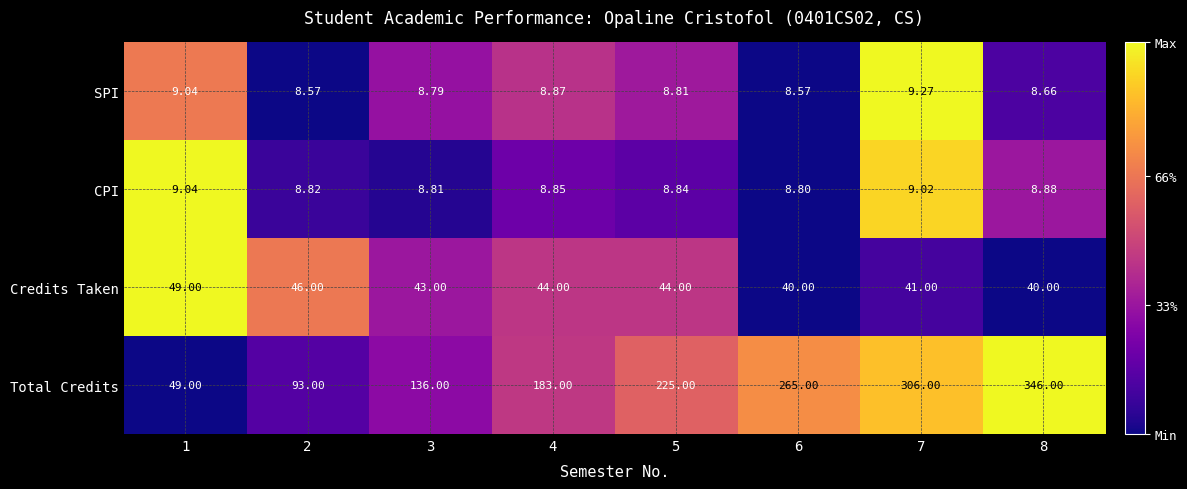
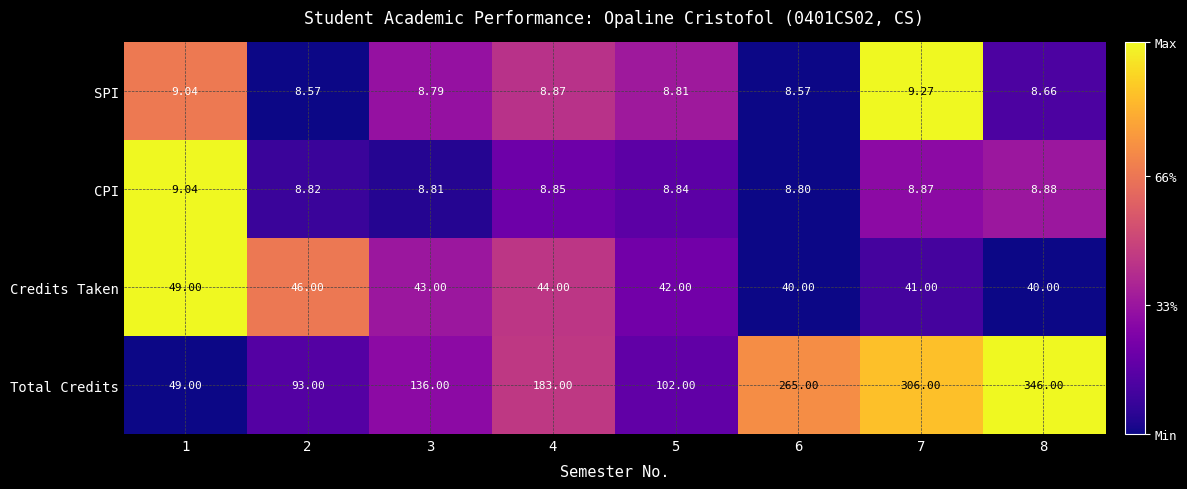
  {
    "SPI": {
      "1": 9.04,
      "2": 8.57,
      "3": 8.79,
      "4": 8.87,
      "5": 8.81,
      "6": 8.57,
      "7": 9.27,
      "8": 8.66
    },
    "CPI": {
      "1": 9.04,
      "2": 8.82,
      "3": 8.81,
      "4": 8.85,
      "5": 8.84,
      "6": 8.80,
-     "7": 9.02,
+     "7": 8.87,
      "8": 8.88
    },
    "Credits Taken": {
      "1": 49.00,
      "2": 46.00,
      "3": 43.00,
      "4": 44.00,
-     "5": 44.00,
+     "5": 42.00,
      "6": 40.00,
      "7": 41.00,
      "8": 40.00
    },
    "Total Credits": {
      "1": 49.00,
      "2": 93.00,
      "3": 136.00,
      "4": 183.00,
-     "5": 225.00,
+     "5": 102.00,
      "6": 265.00,
      "7": 306.00,
      "8": 346.00
    }
  }
